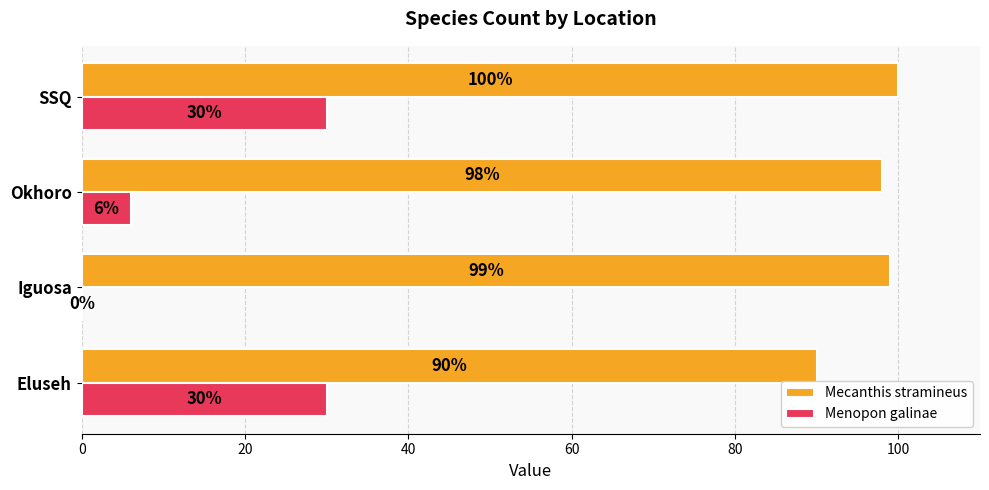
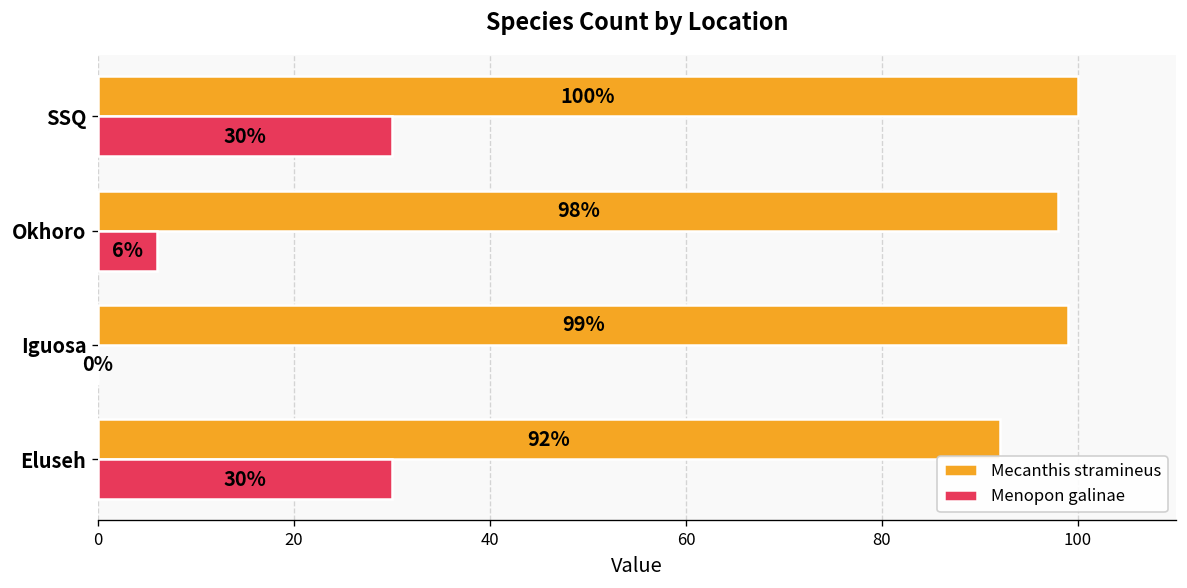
  {
    "Mecanthis stramineus": {
      "SSQ": "100%",
      "Okhoro": "98%",
      "Iguosa": "99%",
-     "Eluseh": "90%"
+     "Eluseh": "92%"
    },
    "Menopon galinae": {
      "SSQ": "30%",
      "Okhoro": "6%",
      "Iguosa": "0%",
      "Eluseh": "30%"
    }
  }
